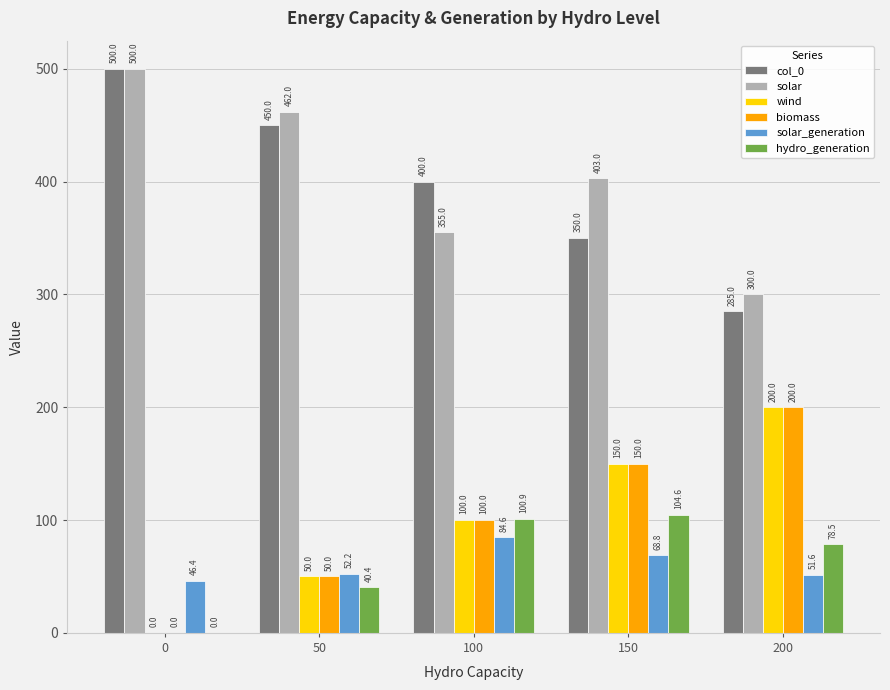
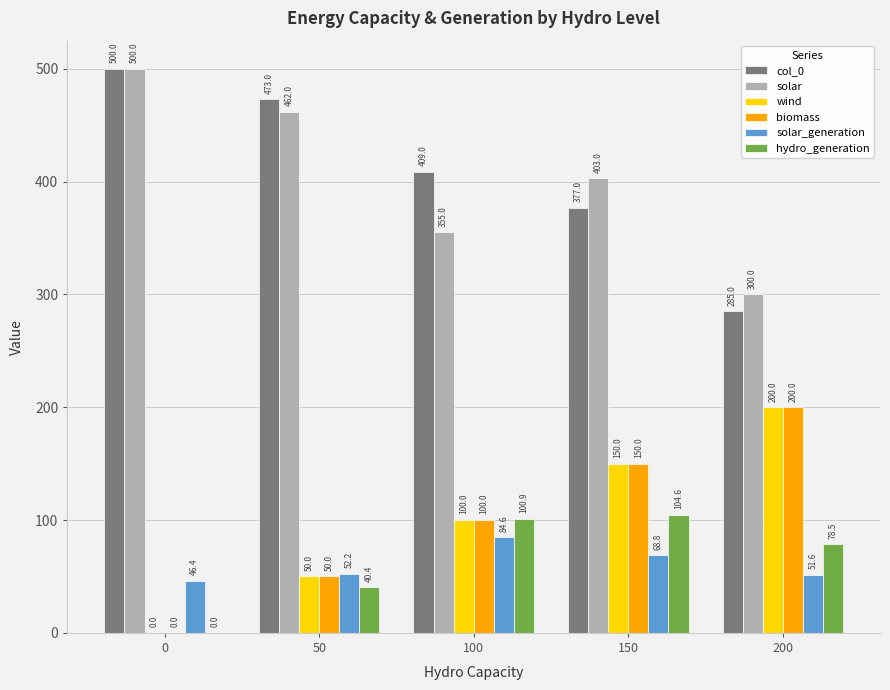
  {
    "col_0": {
      "0": 500.0,
-     "50": 450.0,
-     "100": 400.0,
-     "150": 350.0,
+     "50": 473.0,
+     "100": 409.0,
+     "150": 377.0,
      "200": 285.0
    },
    "solar": {
      "0": 500.0,
      "50": 462.0,
      "100": 355.0,
      "150": 403.0,
      "200": 300.0
    },
    "solar_generation": {
      "0": 46.4,
      "50": 52.2,
      "100": 84.6,
      "150": 68.8,
      "200": 51.6
    },
    "hydro_generation": {
      "0": 0.0,
      "50": 40.4,
      "100": 100.9,
      "150": 104.6,
      "200": 78.5
    }
  }
